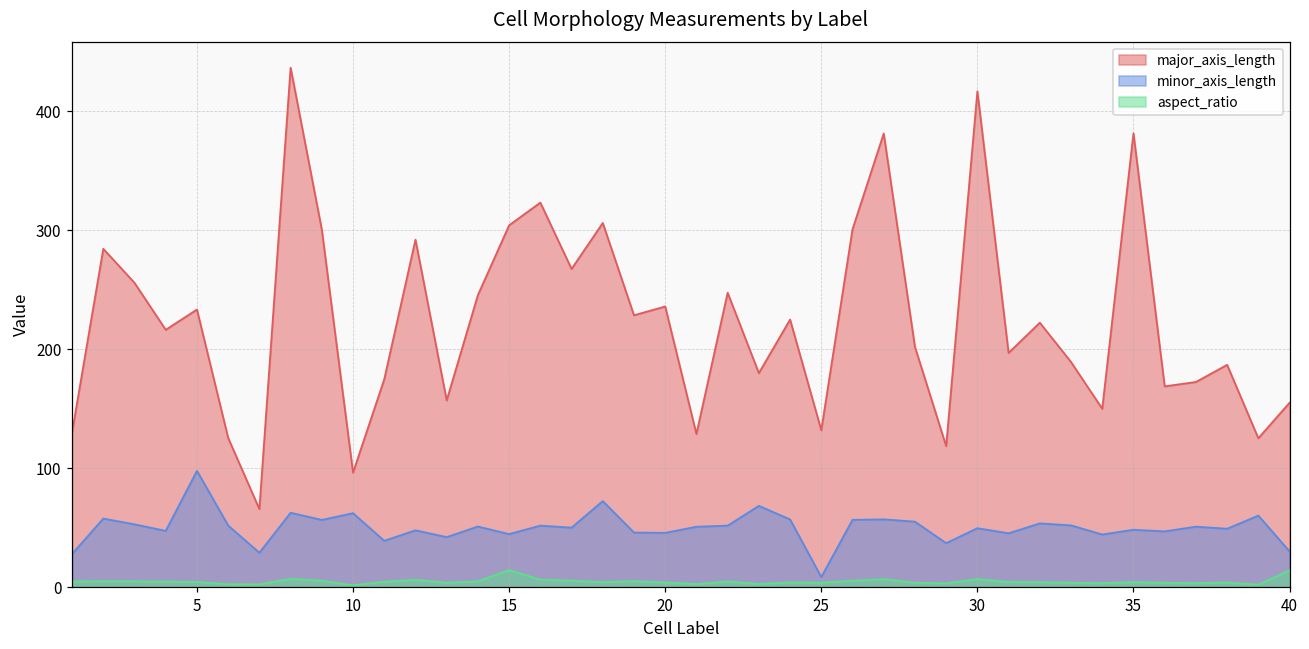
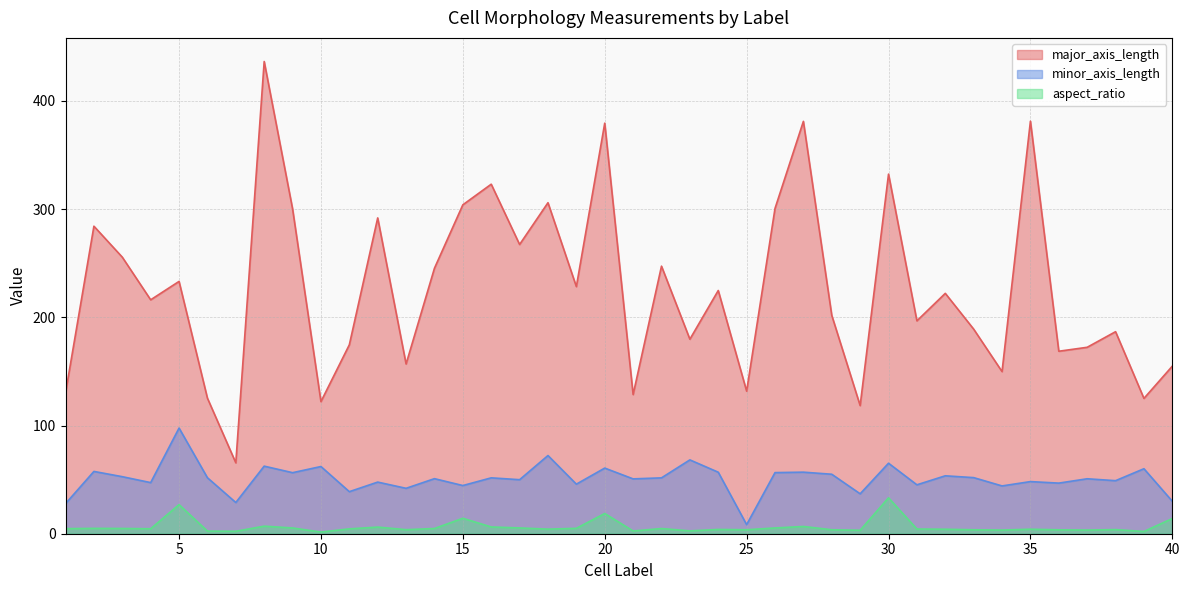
  {
    "major_axis_length": {
      "5": 233,
-     "10": 96,
+     "10": 122,
      "15": 304,
-     "20": 236,
+     "20": 379,
      "25": 132,
-     "30": 417,
+     "30": 332,
      "35": 381,
      "40": 155
    },
    "minor_axis_length": {
      "5": 98,
      "10": 62,
      "15": 45,
-     "20": 46,
+     "20": 61,
      "25": 8,
-     "30": 49,
+     "30": 65,
      "35": 48,
      "40": 30
    },
    "aspect_ratio": {
-     "5": 4,
+     "5": 27,
      "10": 2,
      "15": 14,
-     "20": 4,
+     "20": 19,
      "25": 4,
-     "30": 7,
+     "30": 33,
      "35": 4,
      "40": 14
    }
  }
